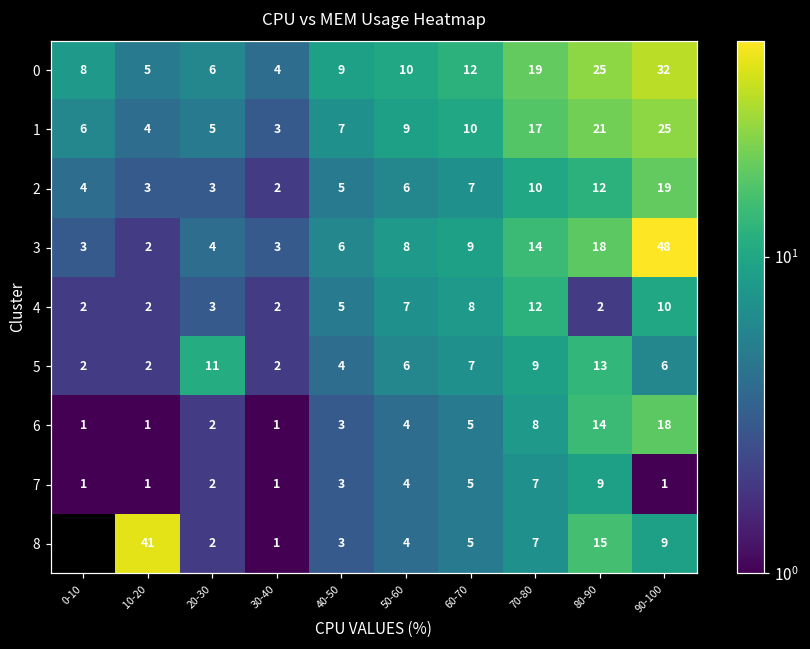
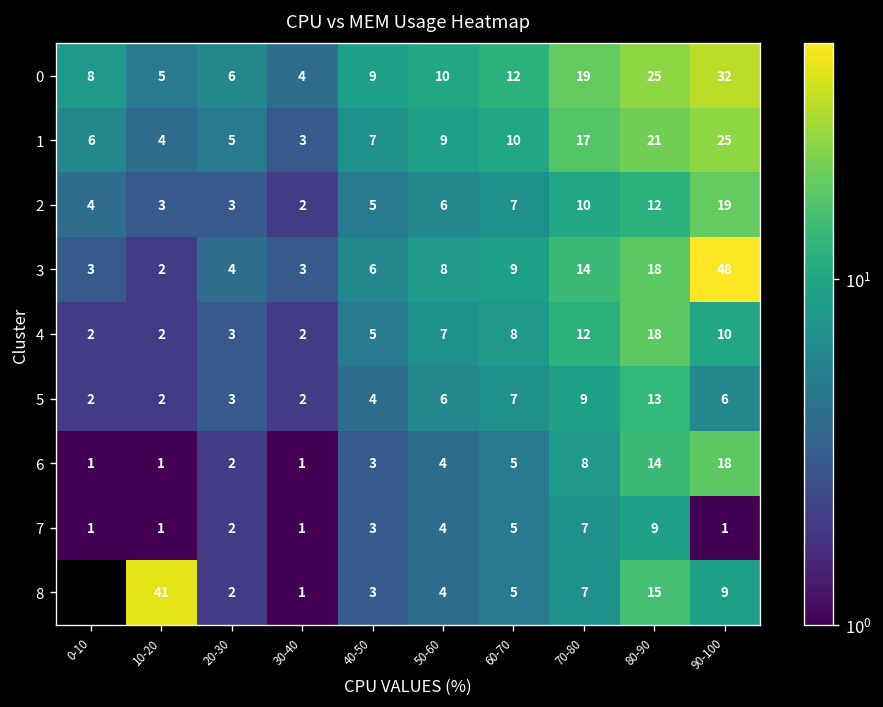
  {
    "0": {
      "0-10": 8,
      "10-20": 5,
      "20-30": 6,
      "30-40": 4,
      "40-50": 9,
      "50-60": 10,
      "60-70": 12,
      "70-80": 19,
      "80-90": 25,
      "90-100": 32
    },
    "1": {
      "0-10": 6,
      "10-20": 4,
      "20-30": 5,
      "30-40": 3,
      "40-50": 7,
      "50-60": 9,
      "60-70": 10,
      "70-80": 17,
      "80-90": 21,
      "90-100": 25
    },
    "2": {
      "0-10": 4,
      "10-20": 3,
      "20-30": 3,
      "30-40": 2,
      "40-50": 5,
      "50-60": 6,
      "60-70": 7,
      "70-80": 10,
      "80-90": 12,
      "90-100": 19
    },
    "3": {
      "0-10": 3,
      "10-20": 2,
      "20-30": 4,
      "30-40": 3,
      "40-50": 6,
      "50-60": 8,
      "60-70": 9,
      "70-80": 14,
      "80-90": 18,
      "90-100": 48
    },
    "4": {
      "0-10": 2,
      "10-20": 2,
      "20-30": 3,
      "30-40": 2,
      "40-50": 5,
      "50-60": 7,
      "60-70": 8,
      "70-80": 12,
-     "80-90": 2,
+     "80-90": 18,
      "90-100": 10
    },
    "5": {
      "0-10": 2,
      "10-20": 2,
-     "20-30": 11,
+     "20-30": 3,
      "30-40": 2,
      "40-50": 4,
      "50-60": 6,
      "60-70": 7,
      "70-80": 9,
      "80-90": 13,
      "90-100": 6
    },
    "6": {
      "0-10": 1,
      "10-20": 1,
      "20-30": 2,
      "30-40": 1,
      "40-50": 3,
      "50-60": 4,
      "60-70": 5,
      "70-80": 8,
      "80-90": 14,
      "90-100": 18
    },
    "7": {
      "0-10": 1,
      "10-20": 1,
      "20-30": 2,
      "30-40": 1,
      "40-50": 3,
      "50-60": 4,
      "60-70": 5,
      "70-80": 7,
      "80-90": 9,
      "90-100": 1
    },
    "8": {
      "10-20": 41,
      "20-30": 2,
      "30-40": 1,
      "40-50": 3,
      "50-60": 4,
      "60-70": 5,
      "70-80": 7,
      "80-90": 15,
      "90-100": 9
    }
  }
